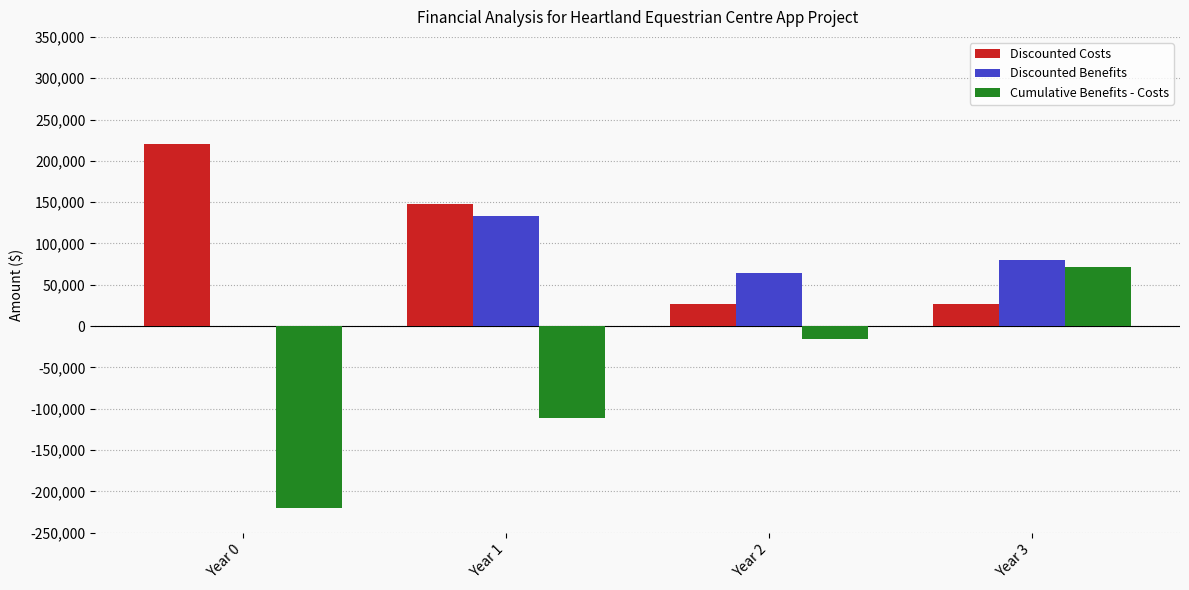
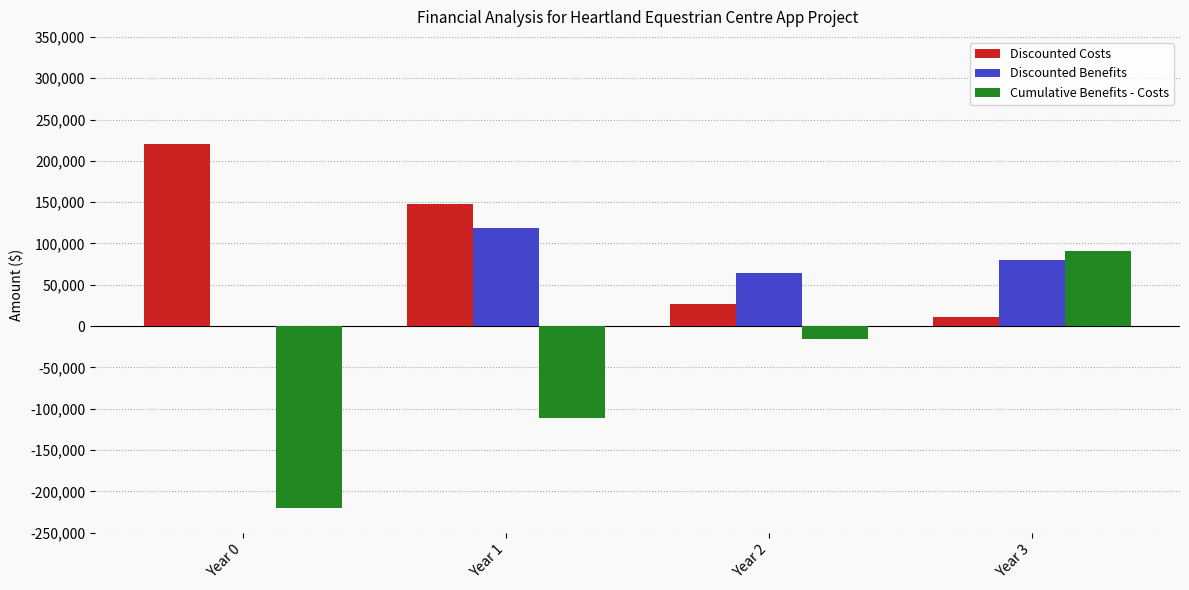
  {
    "Discounted Costs": {
      "Year 0": "220,000",
      "Year 1": "150,000",
      "Year 2": "30,000",
-     "Year 3": "30,000"
+     "Year 3": "10,000"
    },
    "Discounted Benefits": {
      "Year 0": "0",
-     "Year 1": "130,000",
+     "Year 1": "120,000",
      "Year 2": "60,000",
      "Year 3": "80,000"
    },
    "Cumulative Benefits - Costs": {
      "Year 0": "-220,000",
      "Year 1": "-110,000",
      "Year 2": "-20,000",
-     "Year 3": "70,000"
+     "Year 3": "90,000"
    }
  }
